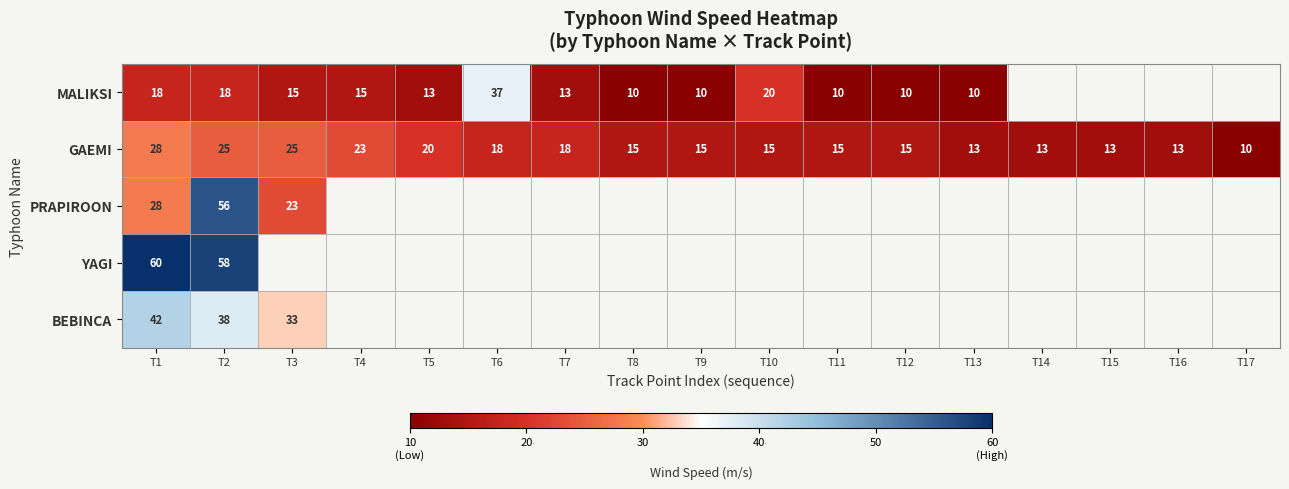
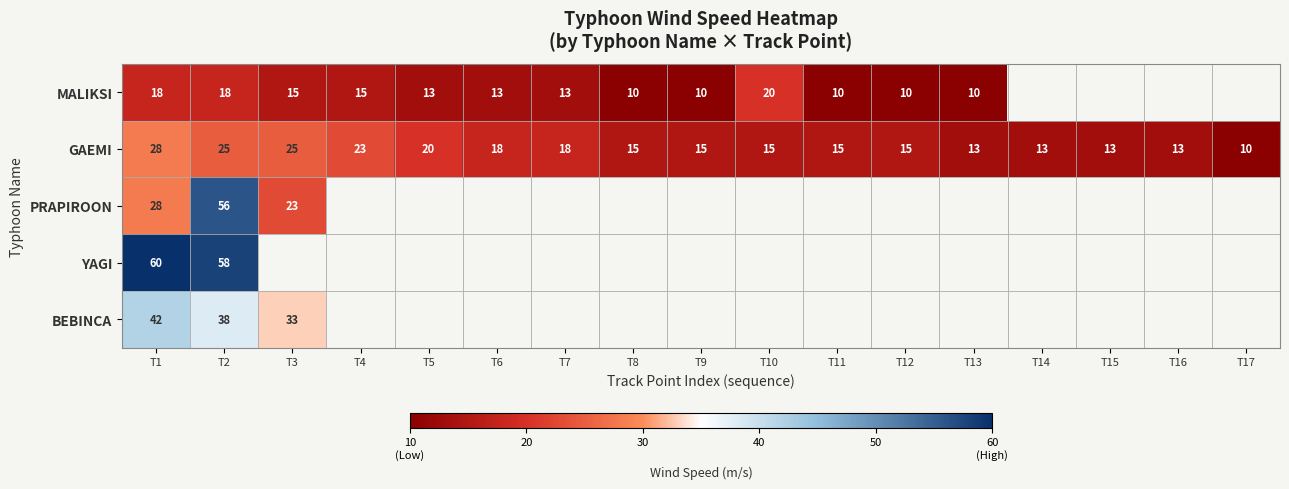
  {
    "MALIKSI": {
      "T1": 18,
      "T2": 18,
      "T3": 15,
      "T4": 15,
      "T5": 13,
-     "T6": 37,
+     "T6": 13,
      "T7": 13,
      "T8": 10,
      "T9": 10,
      "T10": 20,
      "T11": 10,
      "T12": 10,
      "T13": 10
    },
    "GAEMI": {
      "T1": 28,
      "T2": 25,
      "T3": 25,
      "T4": 23,
      "T5": 20,
      "T6": 18,
      "T7": 18,
      "T8": 15,
      "T9": 15,
      "T10": 15,
      "T11": 15,
      "T12": 15,
      "T13": 13,
      "T14": 13,
      "T15": 13,
      "T16": 13,
      "T17": 10
    },
    "PRAPIROON": {
      "T1": 28,
      "T2": 56,
      "T3": 23
    },
    "YAGI": {
      "T1": 60,
      "T2": 58
    },
    "BEBINCA": {
      "T1": 42,
      "T2": 38,
      "T3": 33
    }
  }
